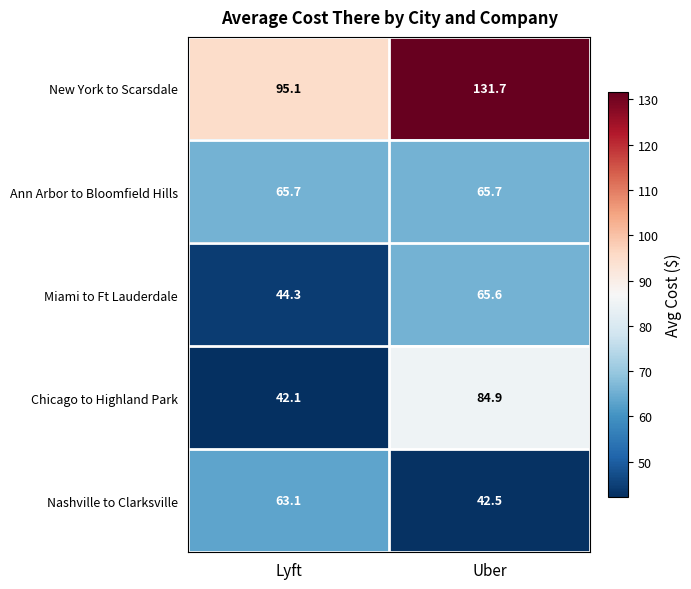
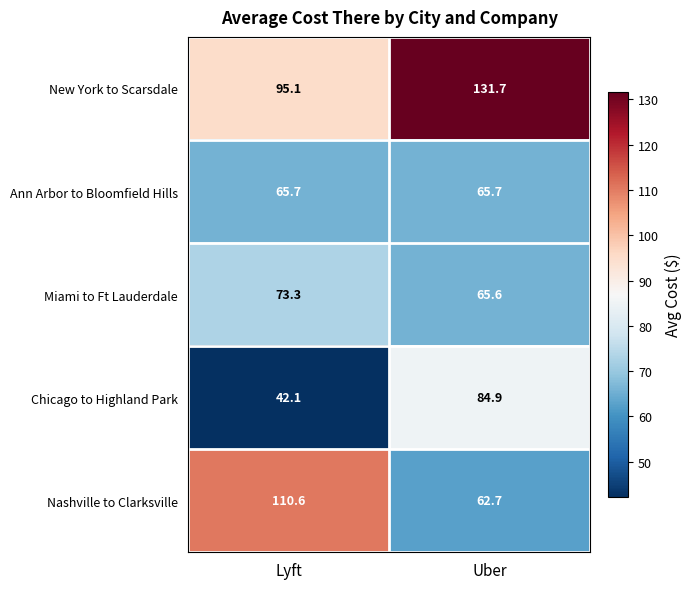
  {
    "New York to Scarsdale": {
      "Lyft": 95.1,
      "Uber": 131.7
    },
    "Ann Arbor to Bloomfield Hills": {
      "Lyft": 65.7,
      "Uber": 65.7
    },
    "Miami to Ft Lauderdale": {
-     "Lyft": 44.3,
+     "Lyft": 73.3,
      "Uber": 65.6
    },
    "Chicago to Highland Park": {
      "Lyft": 42.1,
      "Uber": 84.9
    },
    "Nashville to Clarksville": {
-     "Lyft": 63.1,
-     "Uber": 42.5
+     "Lyft": 110.6,
+     "Uber": 62.7
    }
  }
